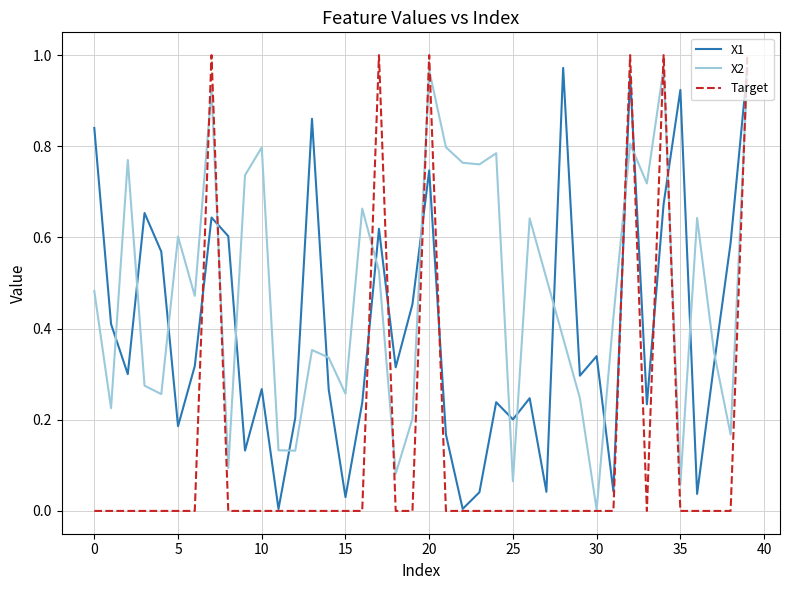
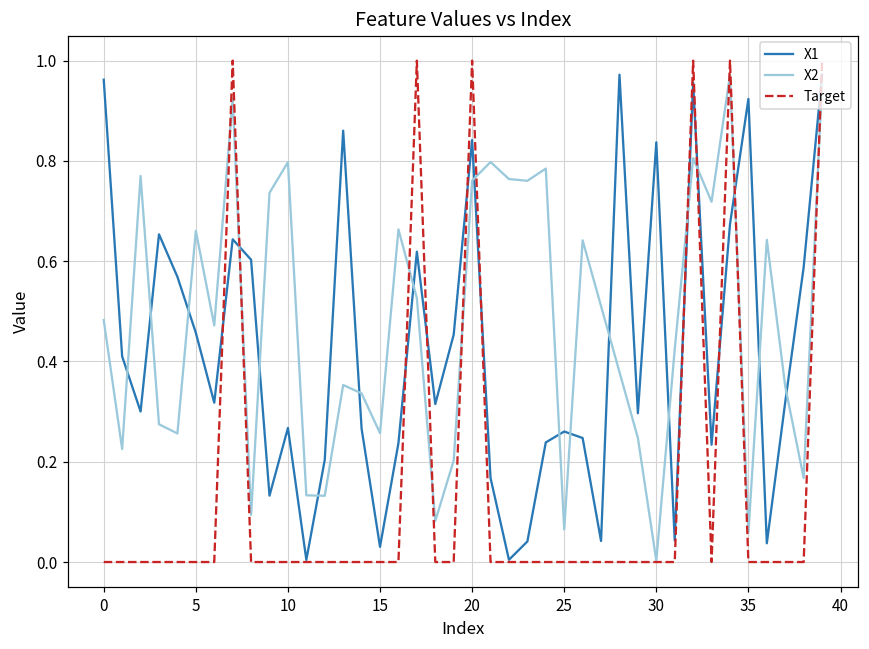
  {
    "X1": {
-     "0": 0.84,
-     "5": 0.19,
+     "0": 0.96,
+     "5": 0.46,
      "10": 0.27,
      "15": 0.03,
-     "20": 0.75,
-     "25": 0.20,
-     "30": 0.34,
+     "20": 0.84,
+     "25": 0.26,
+     "30": 0.84,
      "35": 0.92
    },
    "X2": {
      "0": 0.48,
-     "5": 0.60,
+     "5": 0.66,
      "10": 0.80,
      "15": 0.26,
-     "20": 0.97,
+     "20": 0.76,
      "25": 0.07,
      "35": 0.06
    },
    "Target": {
      "0": 0.00,
      "5": 0.00,
      "10": 0.00,
      "15": 0.00,
      "20": 1.00,
      "25": 0.00,
      "35": 0.00
    }
  }
